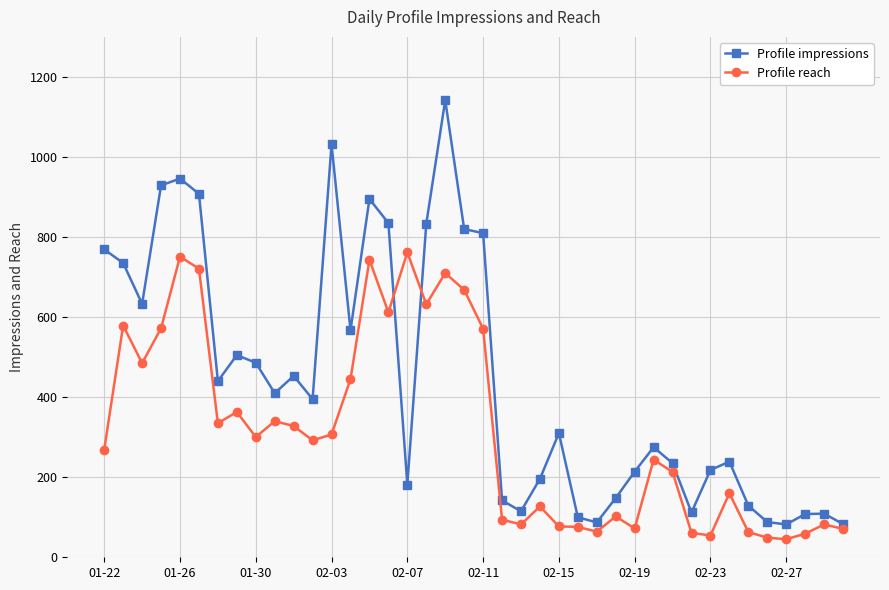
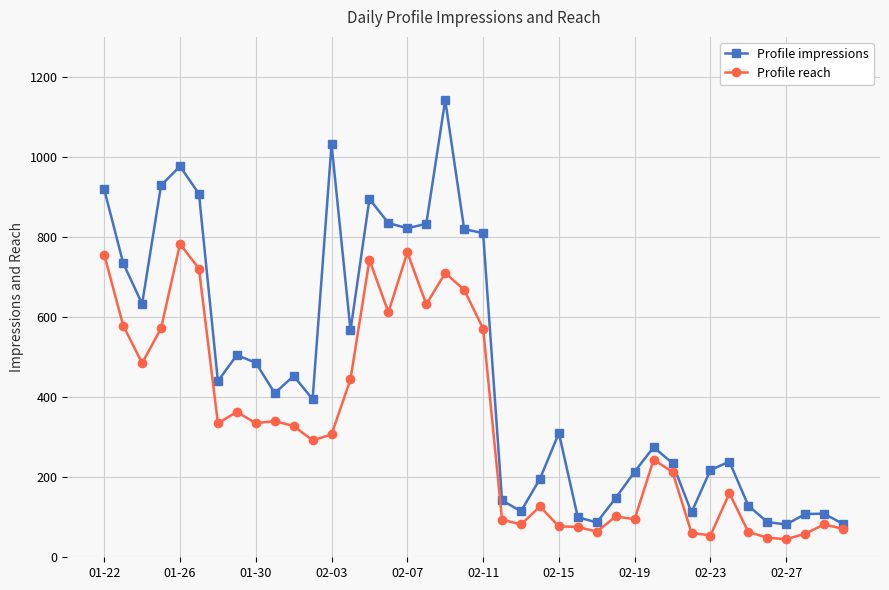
  {
    "Profile impressions": {
-     "01-22": 770,
-     "01-26": 950,
+     "01-22": 920,
+     "01-26": 980,
      "01-30": 490,
      "02-03": 1030,
-     "02-07": 180,
+     "02-07": 820,
      "02-11": 810,
      "02-15": 310,
      "02-19": 210,
      "02-23": 220,
      "02-27": 80
    },
    "Profile reach": {
-     "01-22": 270,
-     "01-26": 750,
-     "01-30": 300,
+     "01-22": 760,
+     "01-26": 780,
+     "01-30": 340,
      "02-03": 310,
      "02-07": 760,
      "02-11": 570,
      "02-15": 80,
-     "02-19": 70,
+     "02-19": 100,
      "02-23": 50,
      "02-27": 50
    }
  }
